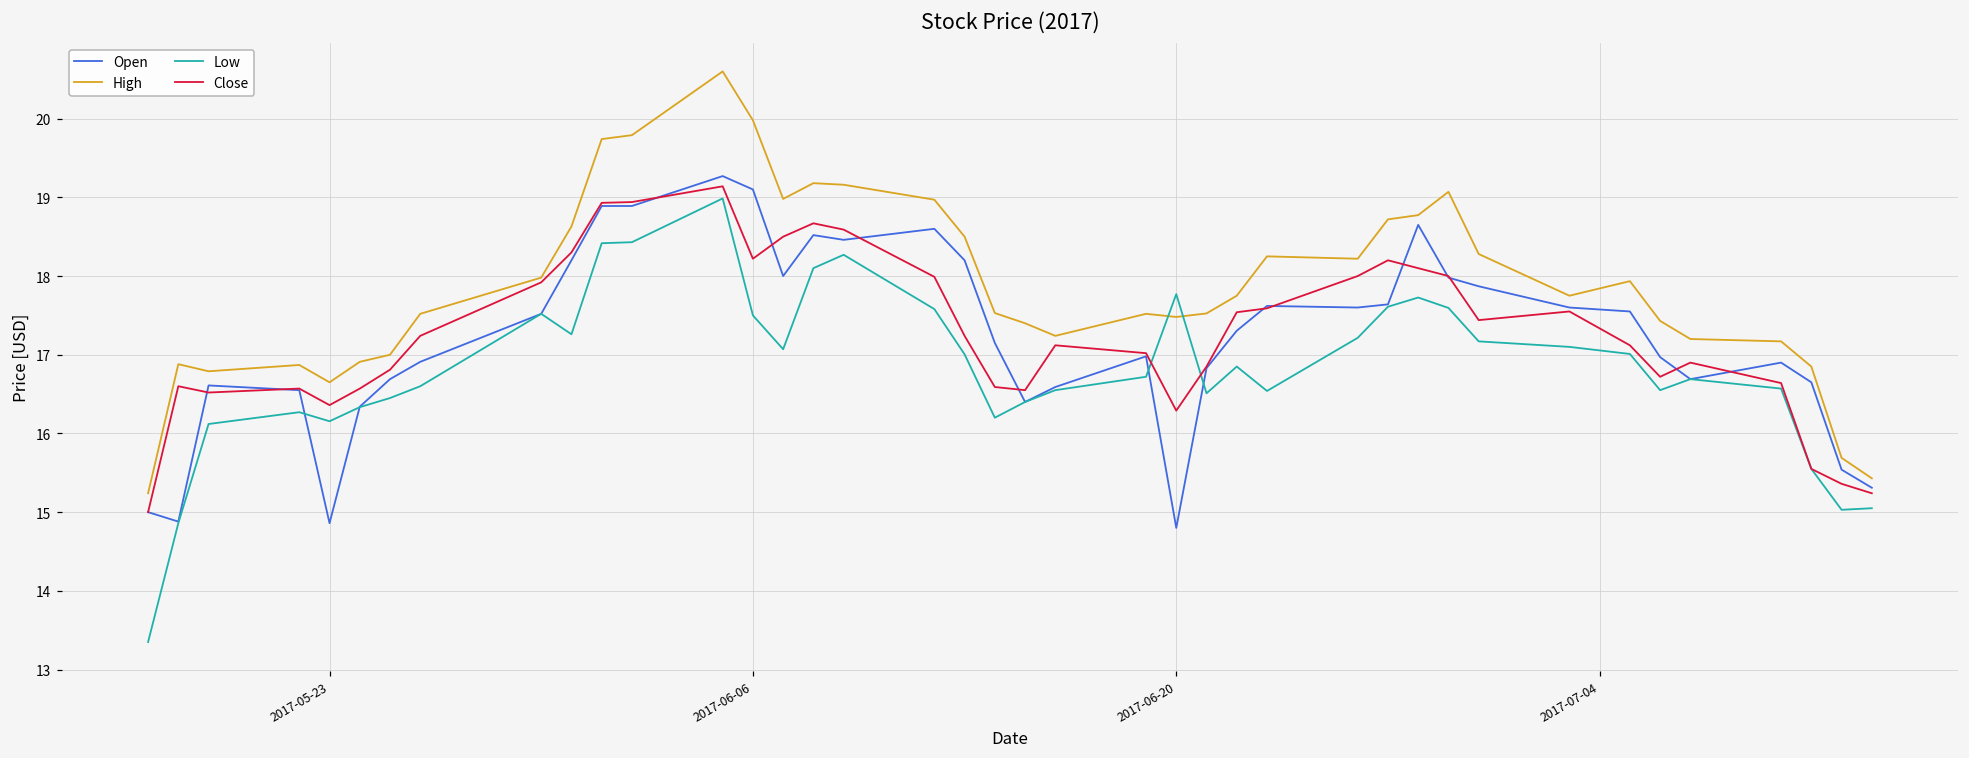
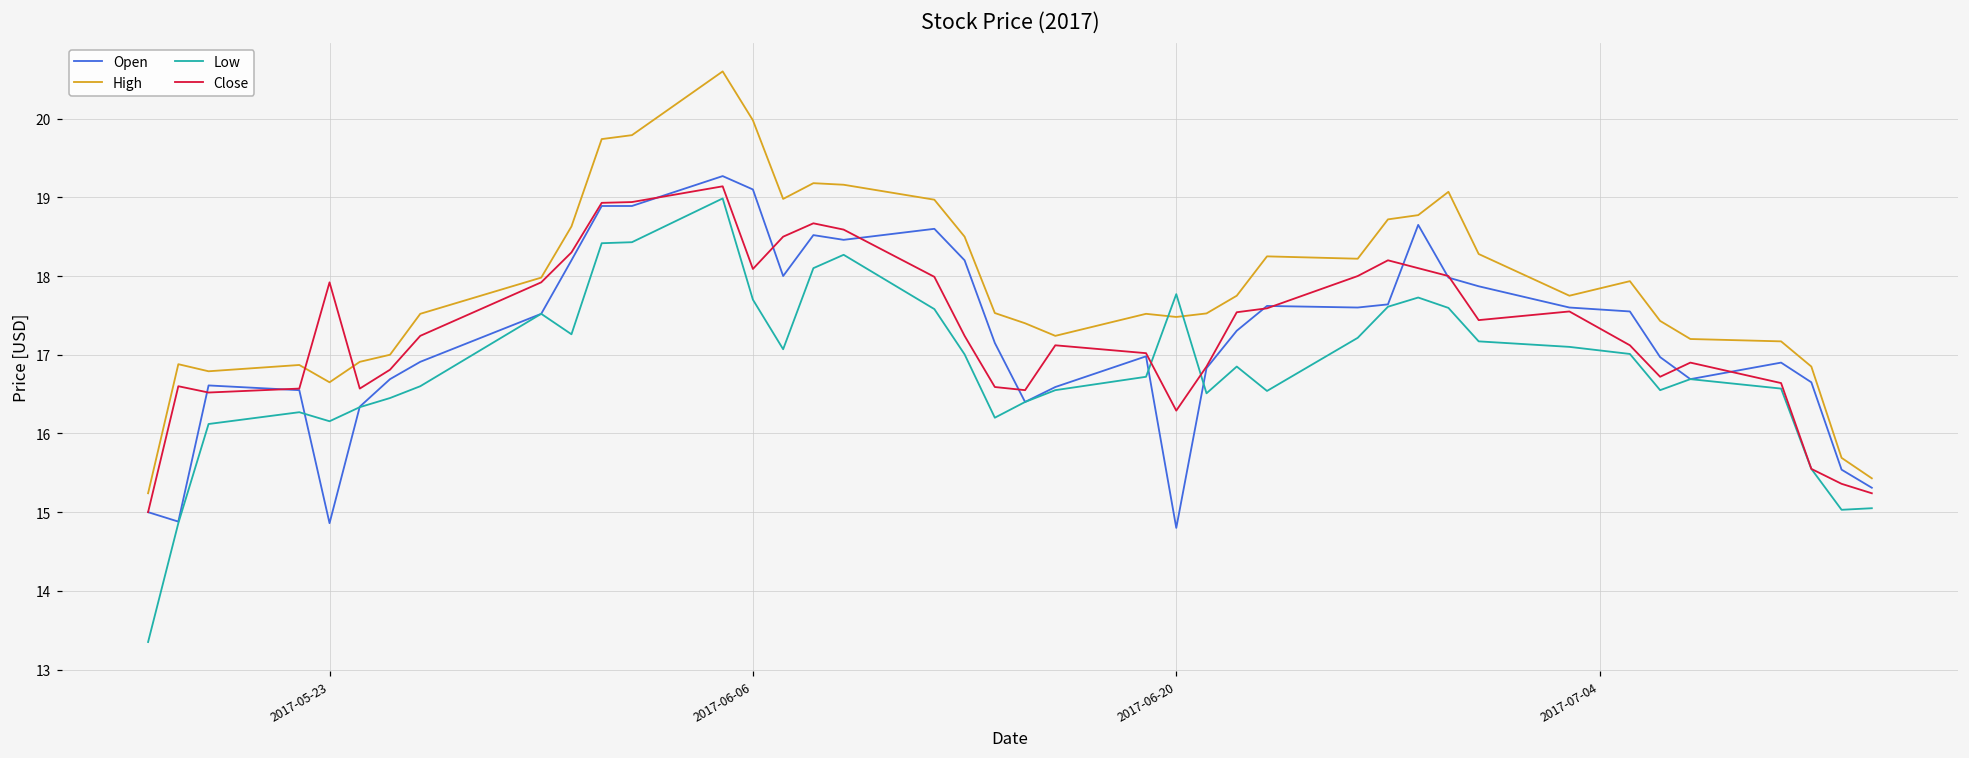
  {
    "Open": {
      "2017-05-23": 14.9,
      "2017-06-06": 19.1,
      "2017-06-20": 14.8
    },
    "High": {
      "2017-05-23": 16.7,
      "2017-06-06": 20.0,
      "2017-06-20": 17.5
    },
    "Low": {
      "2017-05-23": 16.2,
-     "2017-06-06": 17.5,
+     "2017-06-06": 17.7,
      "2017-06-20": 17.8
    },
    "Close": {
-     "2017-05-23": 16.4,
-     "2017-06-06": 18.2,
+     "2017-05-23": 17.9,
+     "2017-06-06": 18.1,
      "2017-06-20": 16.3
    }
  }
